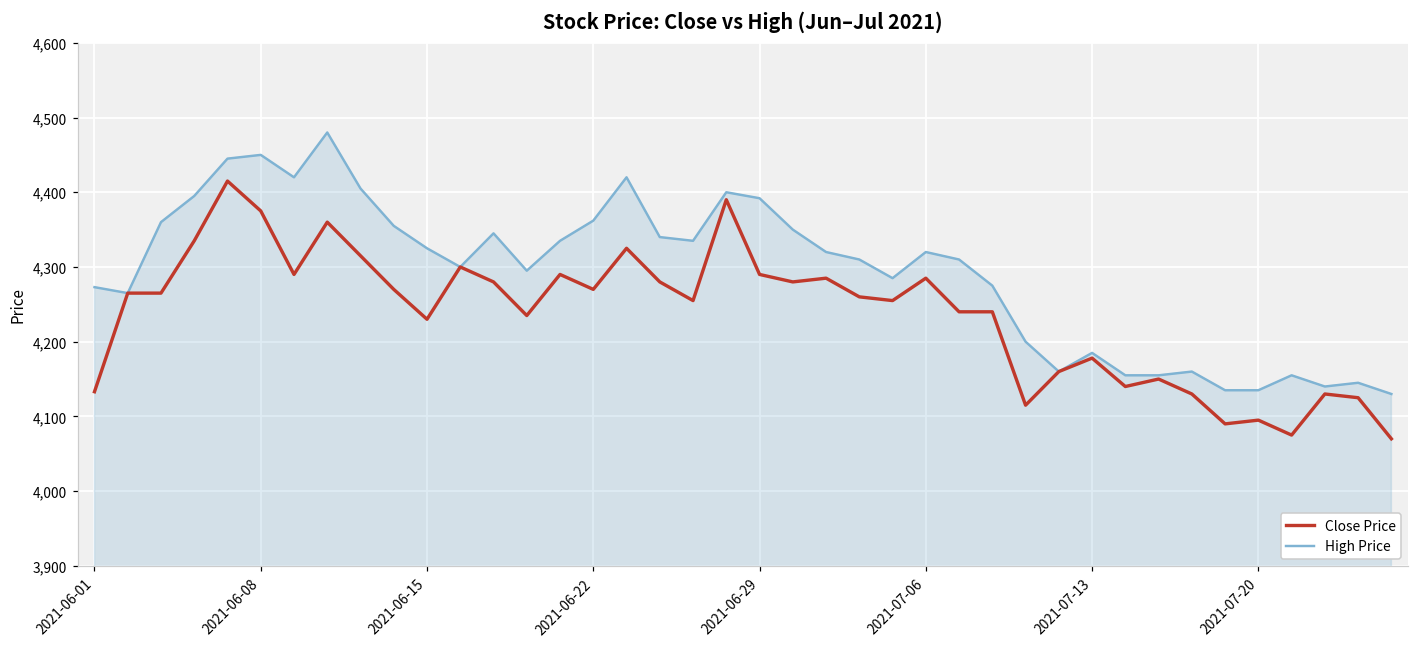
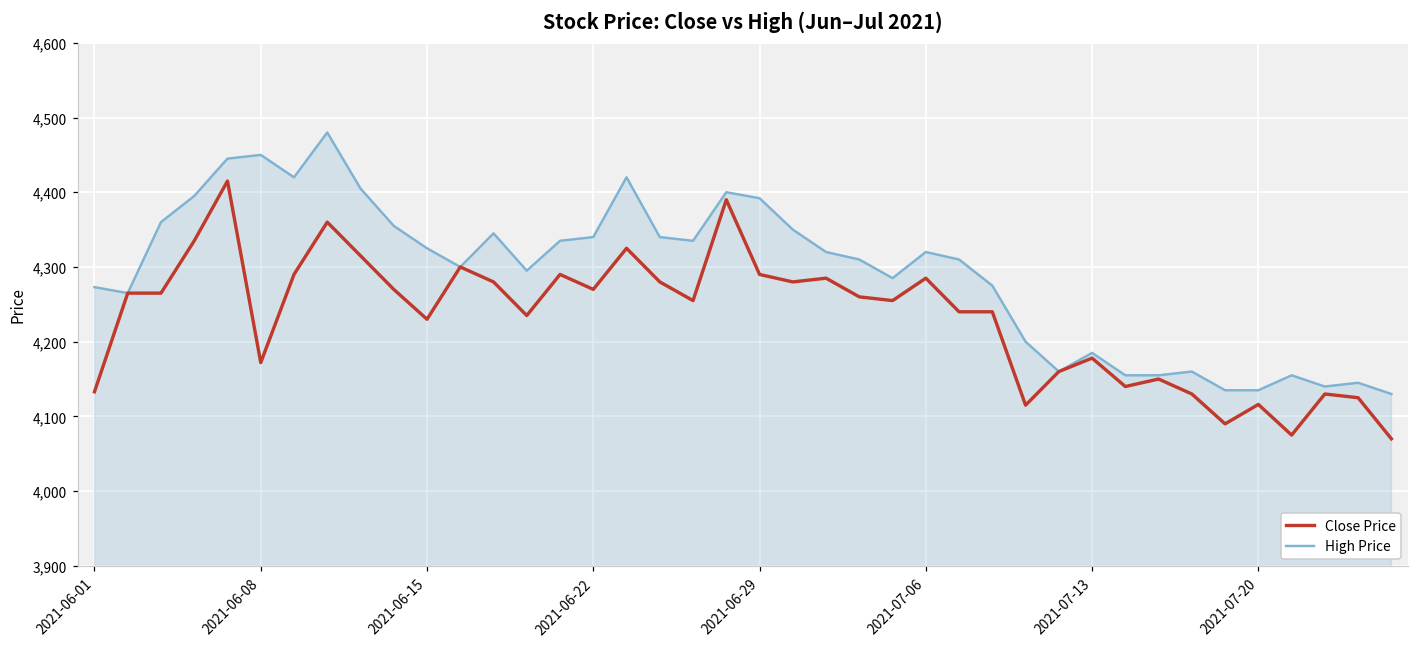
  {
    "Close Price": {
      "2021-06-01": "4,130",
-     "2021-06-08": "4,380",
+     "2021-06-08": "4,170",
      "2021-06-15": "4,230",
      "2021-06-22": "4,270",
      "2021-06-29": "4,290",
      "2021-07-06": "4,290",
      "2021-07-13": "4,180",
-     "2021-07-20": "4,100"
+     "2021-07-20": "4,120"
    },
    "High Price": {
      "2021-06-01": "4,270",
      "2021-06-08": "4,450",
      "2021-06-15": "4,330",
-     "2021-06-22": "4,360",
+     "2021-06-22": "4,340",
      "2021-06-29": "4,390",
      "2021-07-06": "4,320",
      "2021-07-13": "4,190",
      "2021-07-20": "4,140"
    }
  }
